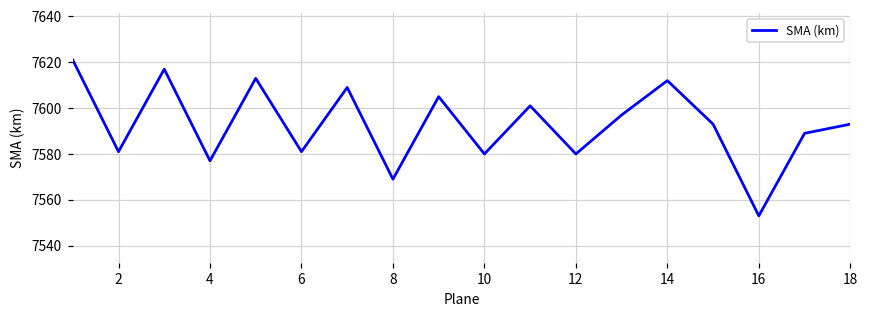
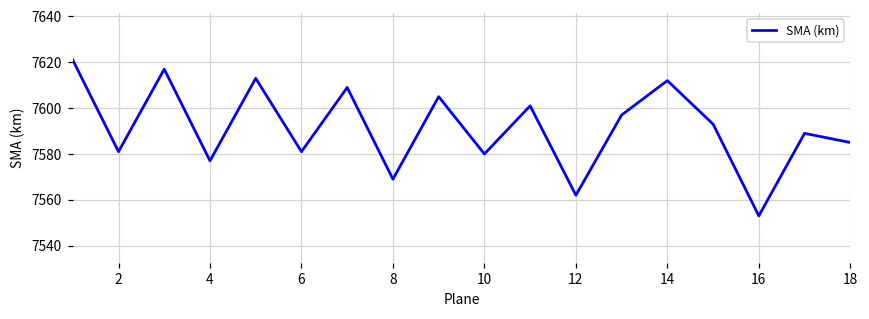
  {
    "2": 7581,
    "4": 7577,
    "6": 7581,
    "8": 7569,
    "10": 7580,
-   "12": 7580,
+   "12": 7562,
    "14": 7612,
    "16": 7553,
-   "18": 7593
+   "18": 7585
  }
